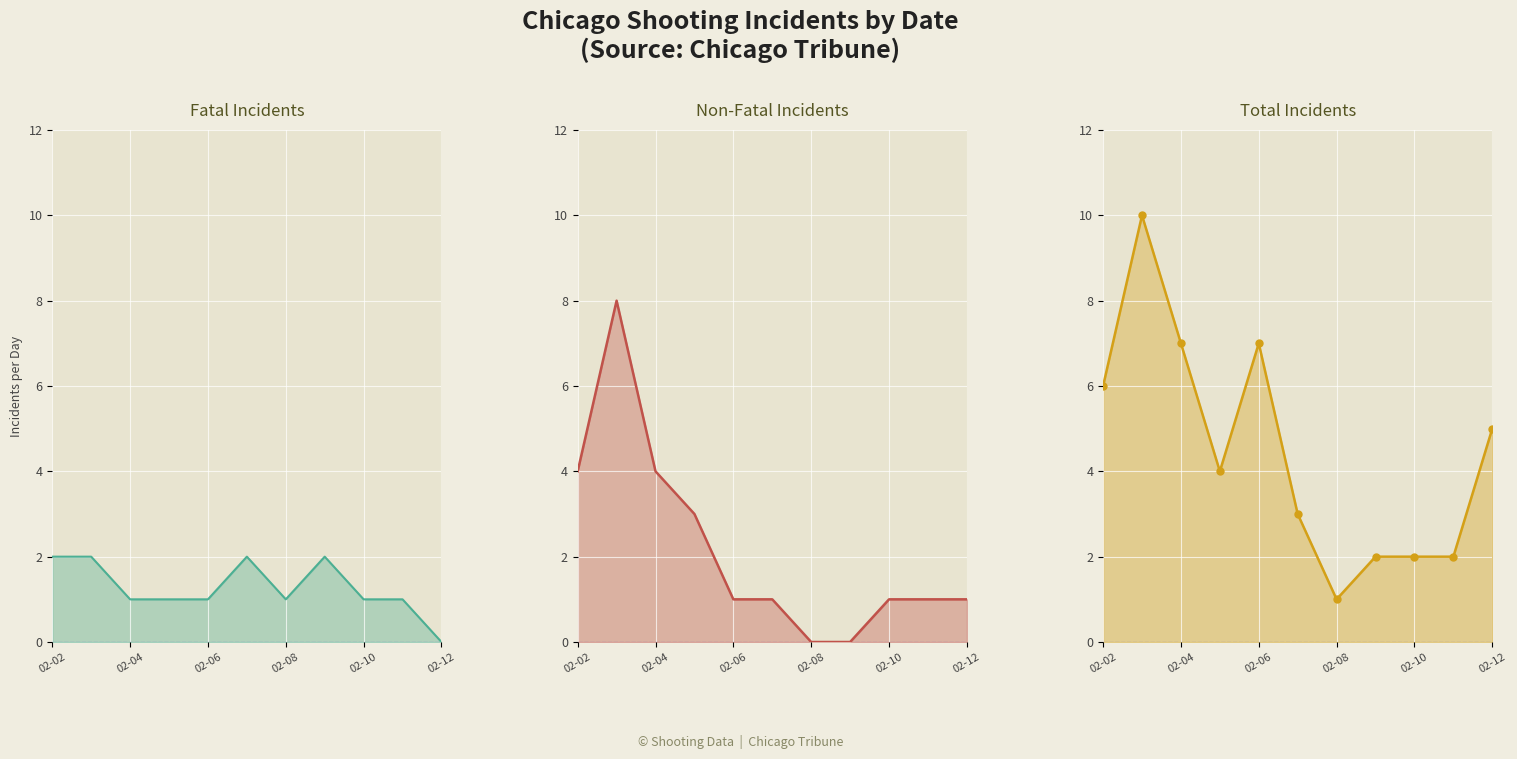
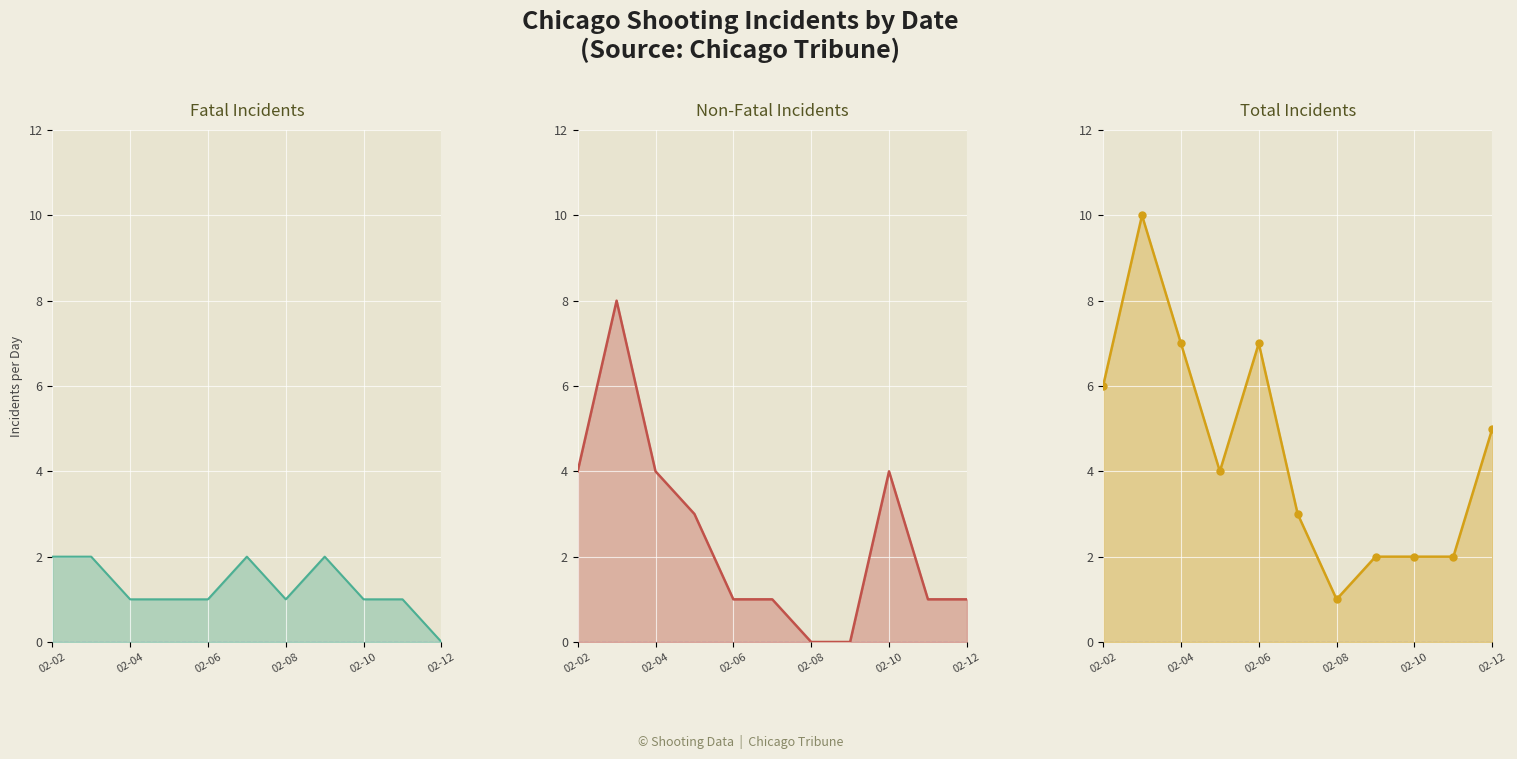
  {
    "Fatal Incidents": {
      "02-02": 2.0,
      "02-04": 1.0,
      "02-06": 1.0,
      "02-08": 1.0,
      "02-10": 1.0,
      "02-12": 0.0
    },
    "Non-Fatal Incidents": {
      "02-02": 4,
      "02-04": 4,
      "02-06": 1,
      "02-08": 0,
-     "02-10": 1,
+     "02-10": 4,
      "02-12": 1
    },
    "Total Incidents": {
      "02-02": 6.0,
      "02-04": 7.0,
      "02-06": 7.0,
      "02-08": 1.0,
      "02-10": 2.0,
      "02-12": 5.0
    }
  }
